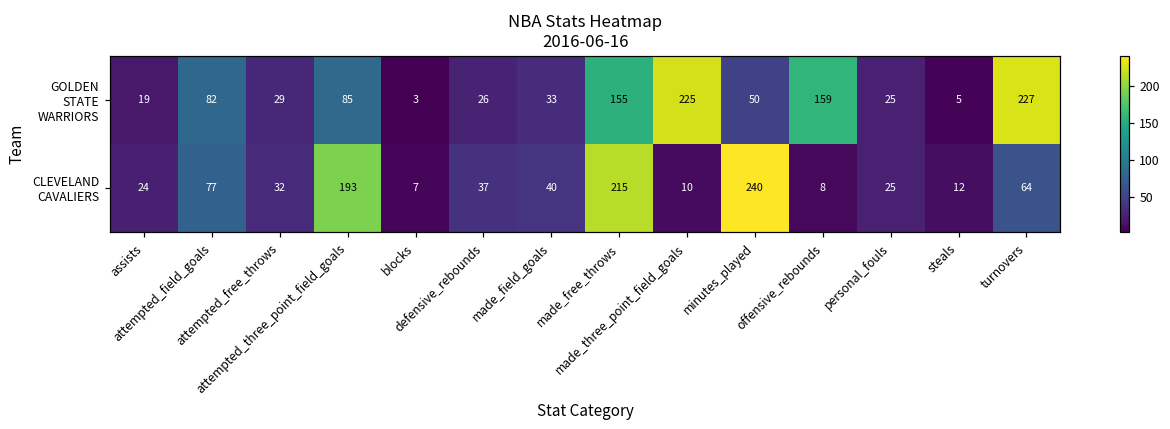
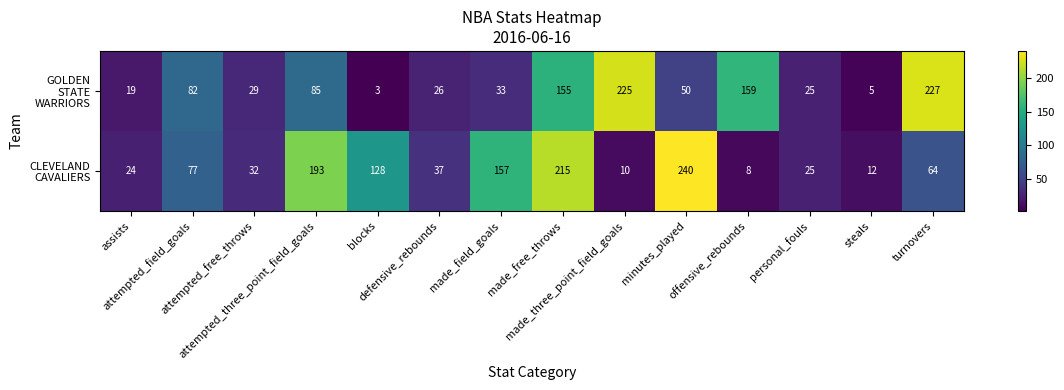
  {
    "GOLDEN STATE WARRIORS": {
      "assists": 19,
      "attempted_field_goals": 82,
      "attempted_free_throws": 29,
      "attempted_three_point_field_goals": 85,
      "blocks": 3,
      "defensive_rebounds": 26,
      "made_field_goals": 33,
      "made_free_throws": 155,
      "made_three_point_field_goals": 225,
      "minutes_played": 50,
      "offensive_rebounds": 159,
      "personal_fouls": 25,
      "steals": 5,
      "turnovers": 227
    },
    "CLEVELAND CAVALIERS": {
      "assists": 24,
      "attempted_field_goals": 77,
      "attempted_free_throws": 32,
      "attempted_three_point_field_goals": 193,
-     "blocks": 7,
+     "blocks": 128,
      "defensive_rebounds": 37,
-     "made_field_goals": 40,
+     "made_field_goals": 157,
      "made_free_throws": 215,
      "made_three_point_field_goals": 10,
      "minutes_played": 240,
      "offensive_rebounds": 8,
      "personal_fouls": 25,
      "steals": 12,
      "turnovers": 64
    }
  }
